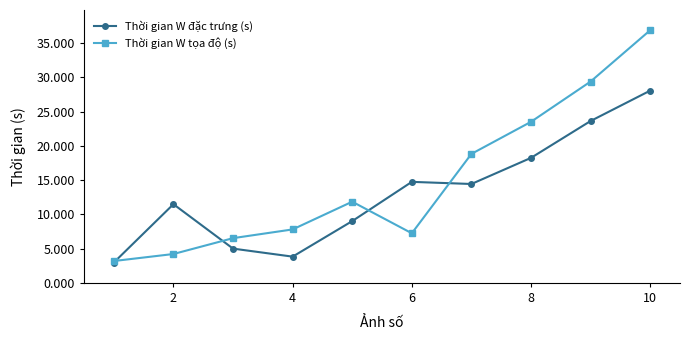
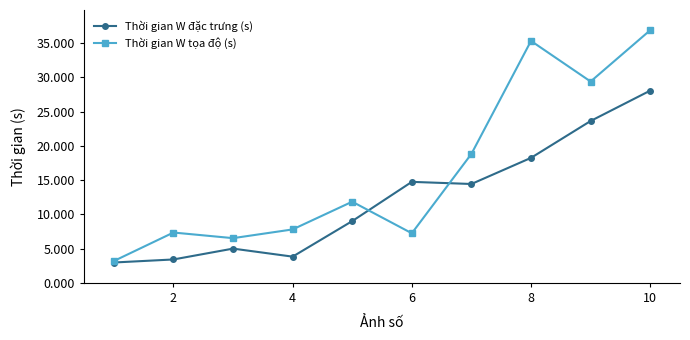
  {
    "Thời gian W đặc trưng (s)": {
-     "2": 11,
+     "2": 3,
      "4": 4,
      "6": 15,
      "8": 18,
      "10": 28
    },
    "Thời gian W tọa độ (s)": {
-     "2": 4,
+     "2": 7,
      "4": 8,
      "6": 7,
-     "8": 24,
+     "8": 35,
      "10": 37
    }
  }
